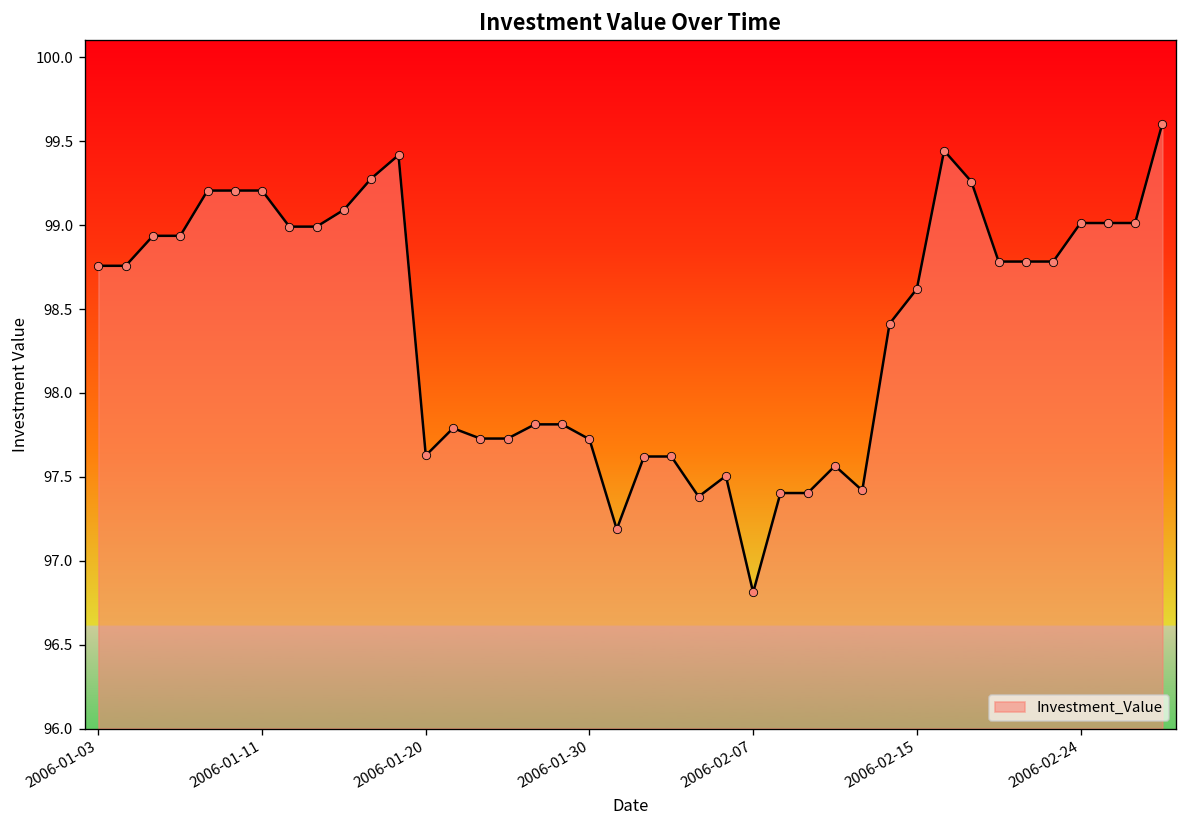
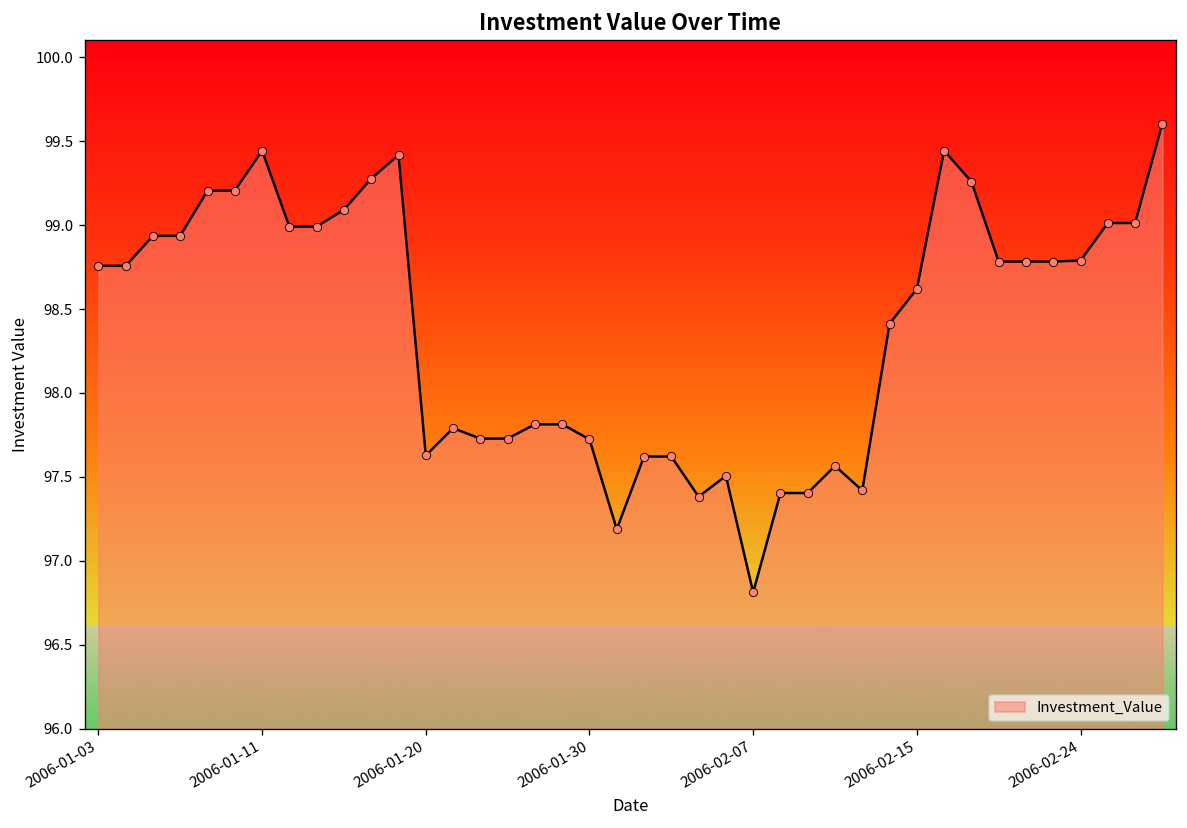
  {
    "2006-01-03": 98.76,
-   "2006-01-11": 99.21,
+   "2006-01-11": 99.44,
    "2006-01-20": 97.63,
    "2006-01-30": 97.72,
    "2006-02-07": 96.81,
    "2006-02-15": 98.62,
-   "2006-02-24": 99.01
+   "2006-02-24": 98.79
  }
